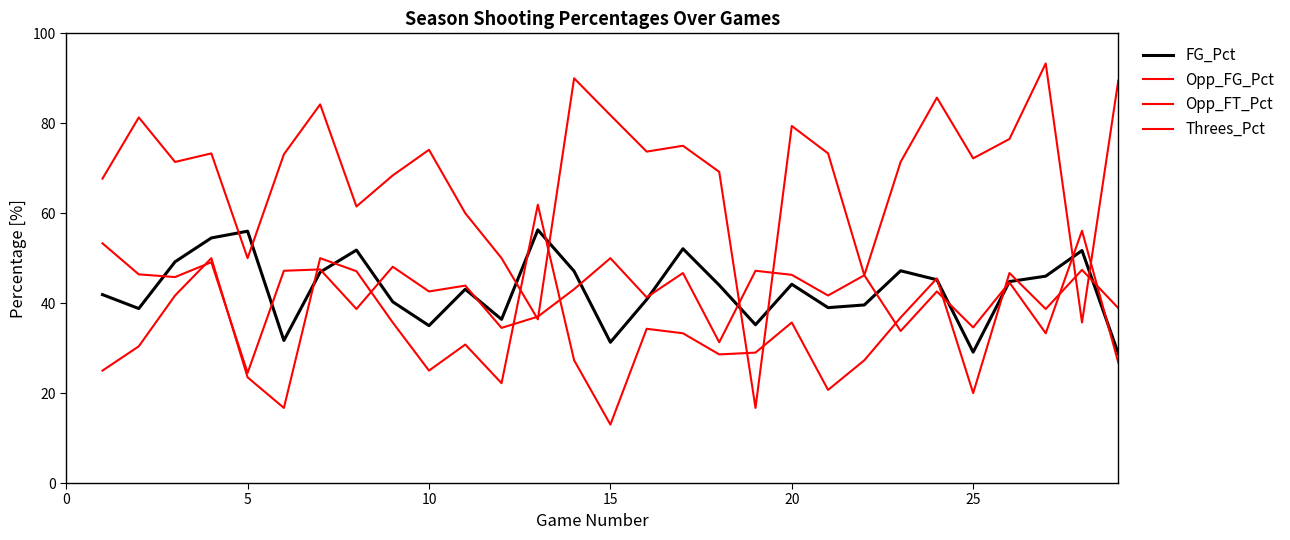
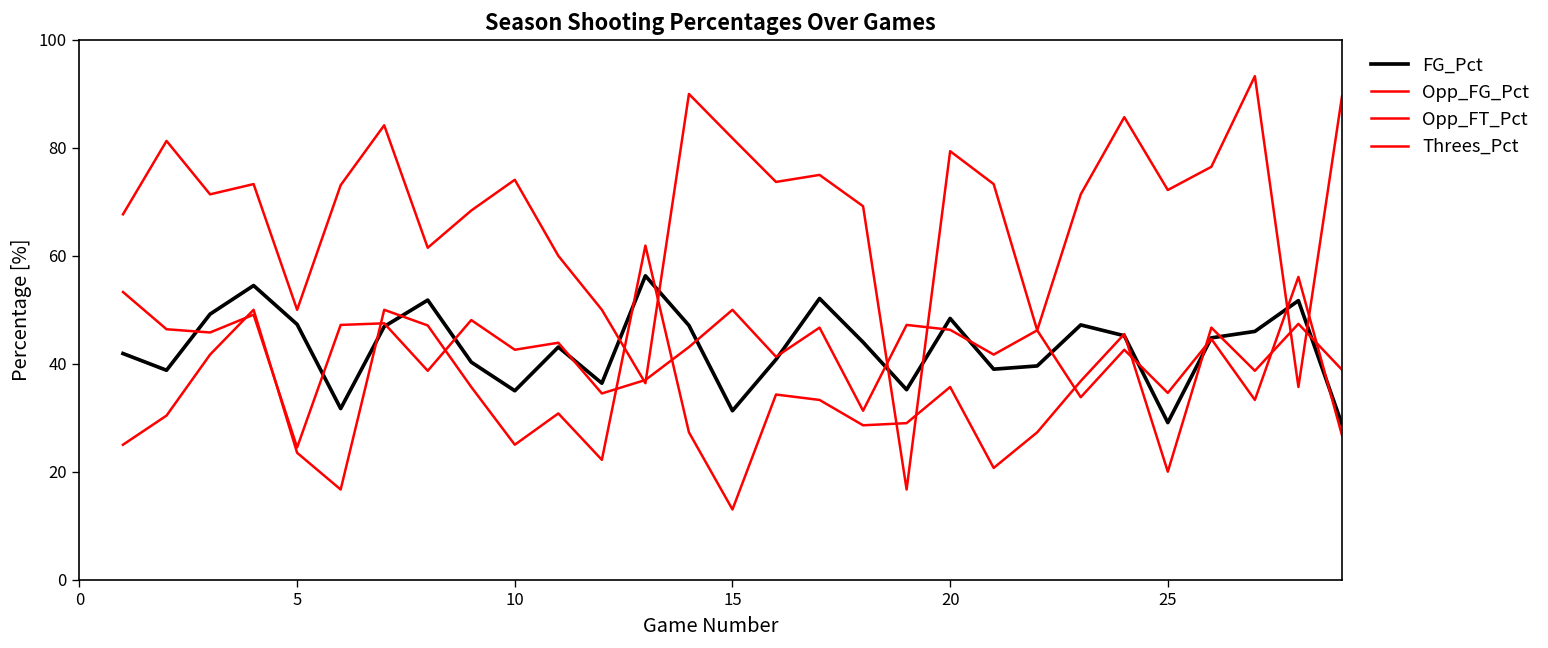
  {
    "FG_Pct": {
-     "5": 56,
+     "5": 47,
      "10": 35,
      "15": 31,
-     "20": 44,
+     "20": 48,
      "25": 29
    }
  }
